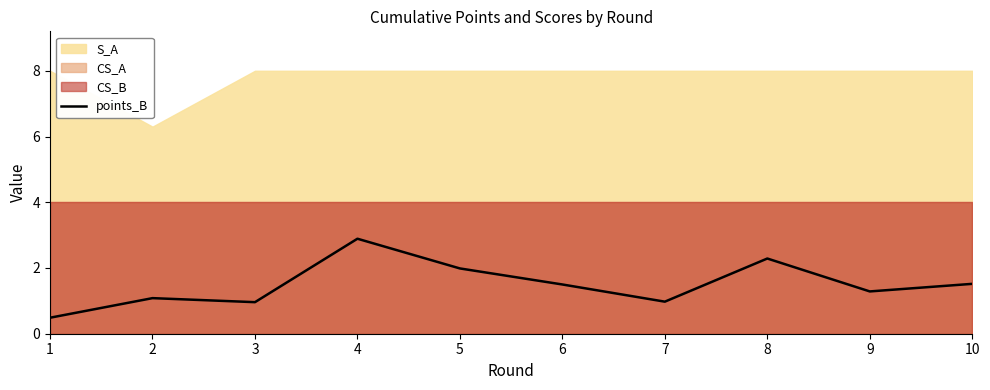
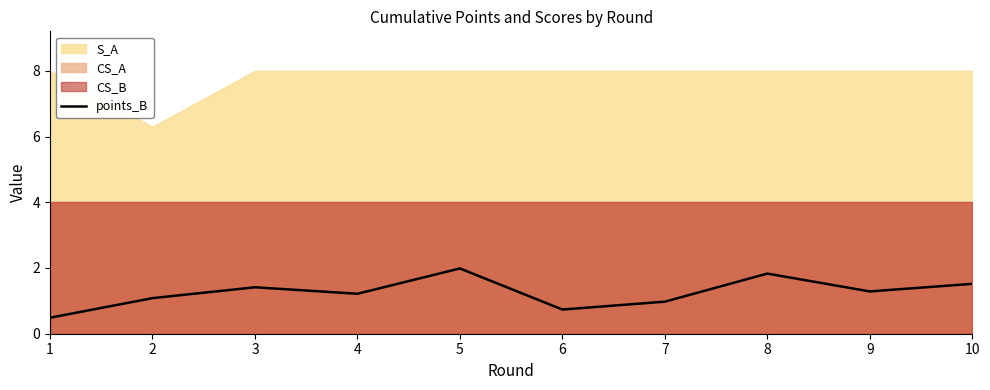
  {
    "points_B": {
      "1": 0.5,
      "2": 1.1,
-     "3": 1.0,
-     "4": 2.9,
+     "3": 1.4,
+     "4": 1.2,
      "5": 2.0,
-     "6": 1.5,
+     "6": 0.7,
      "7": 1.0,
-     "8": 2.3,
+     "8": 1.8,
      "9": 1.3,
      "10": 1.5
    }
  }
